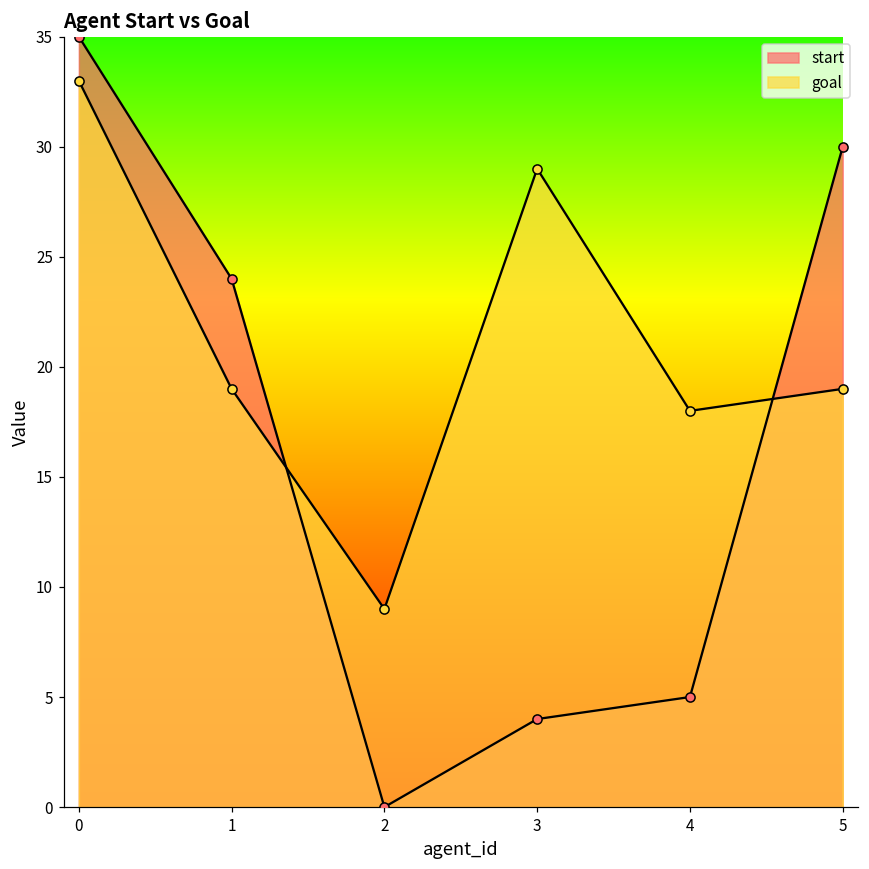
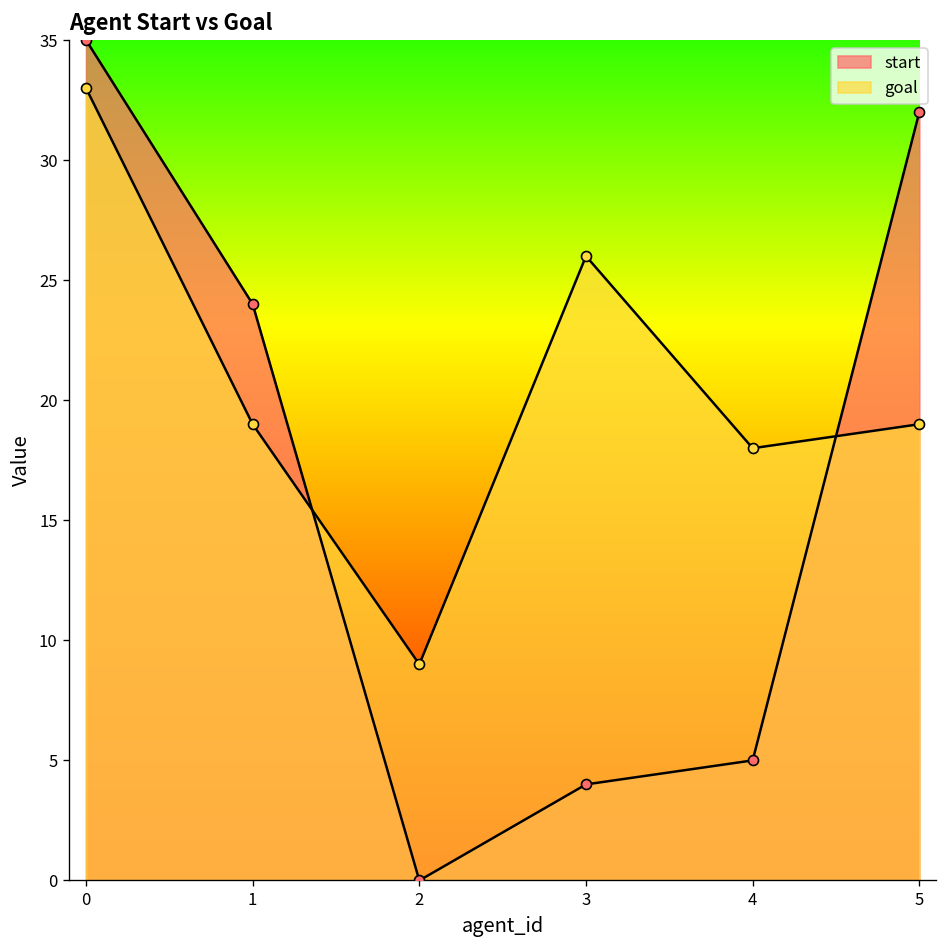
  {
    "start": {
      "0": 35,
      "1": 24,
      "2": 0,
      "3": 4,
      "4": 5,
-     "5": 30
+     "5": 32
    },
    "goal": {
      "0": 33,
      "1": 19,
      "2": 9,
-     "3": 29,
+     "3": 26,
      "4": 18,
      "5": 19
    }
  }
